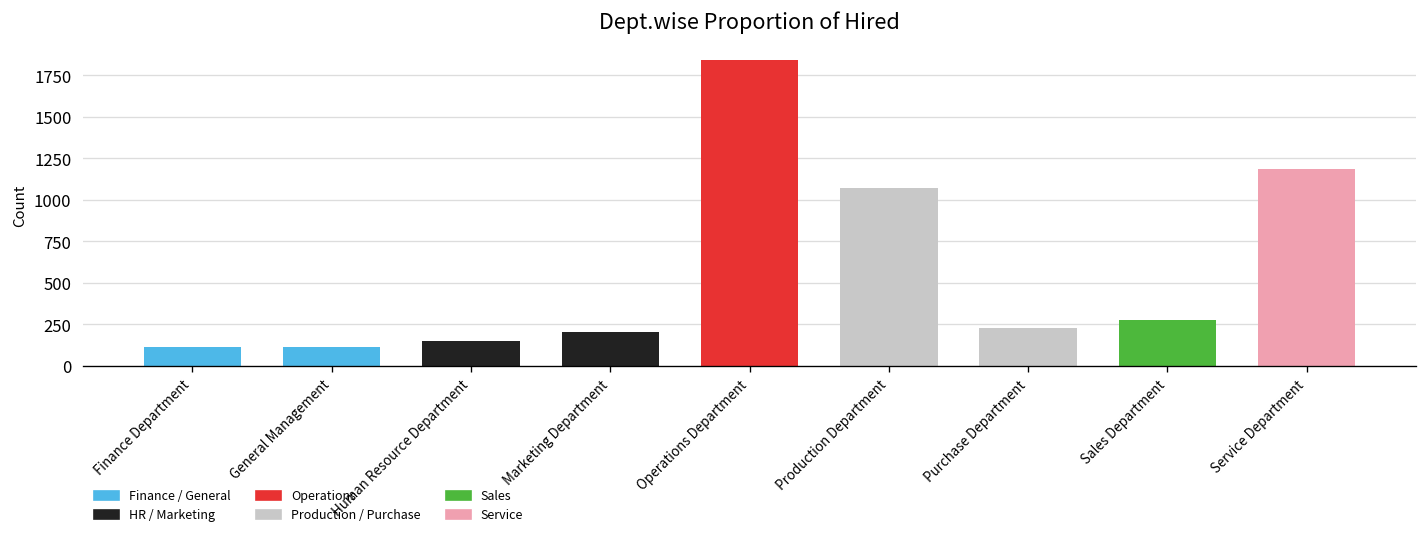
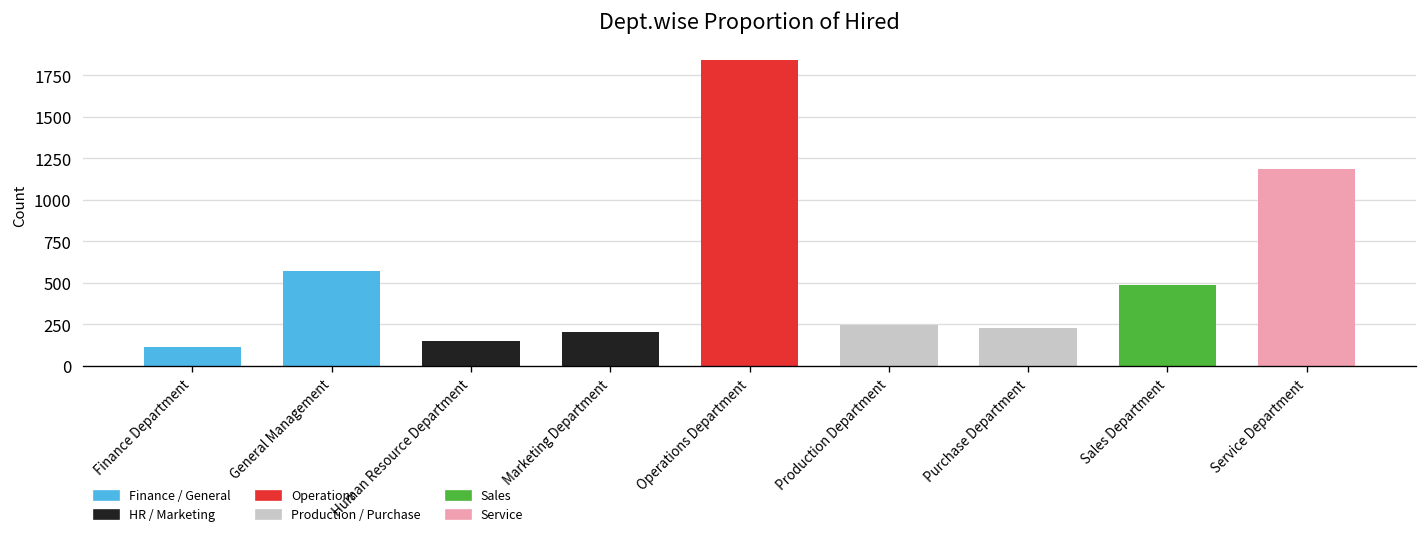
  {
    "Finance Department": 120,
-   "General Management": 110,
+   "General Management": 570,
    "Human Resource Department": 150,
    "Marketing Department": 200,
    "Operations Department": 1840,
-   "Production Department": 1070,
+   "Production Department": 250,
    "Purchase Department": 230,
-   "Sales Department": 280,
+   "Sales Department": 490,
    "Service Department": 1190
  }
